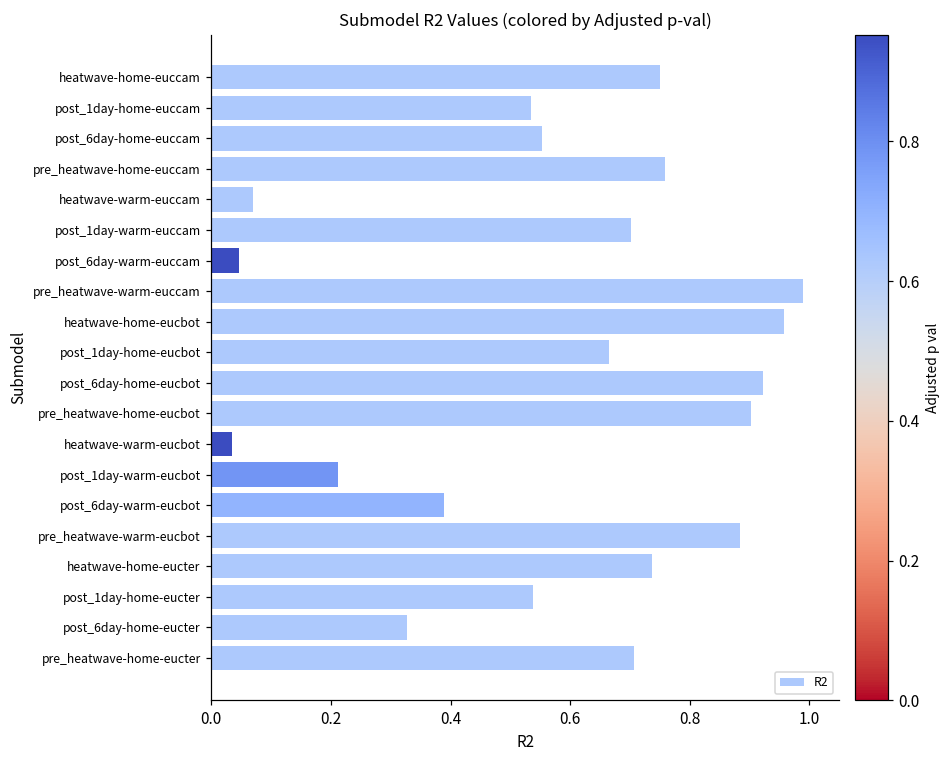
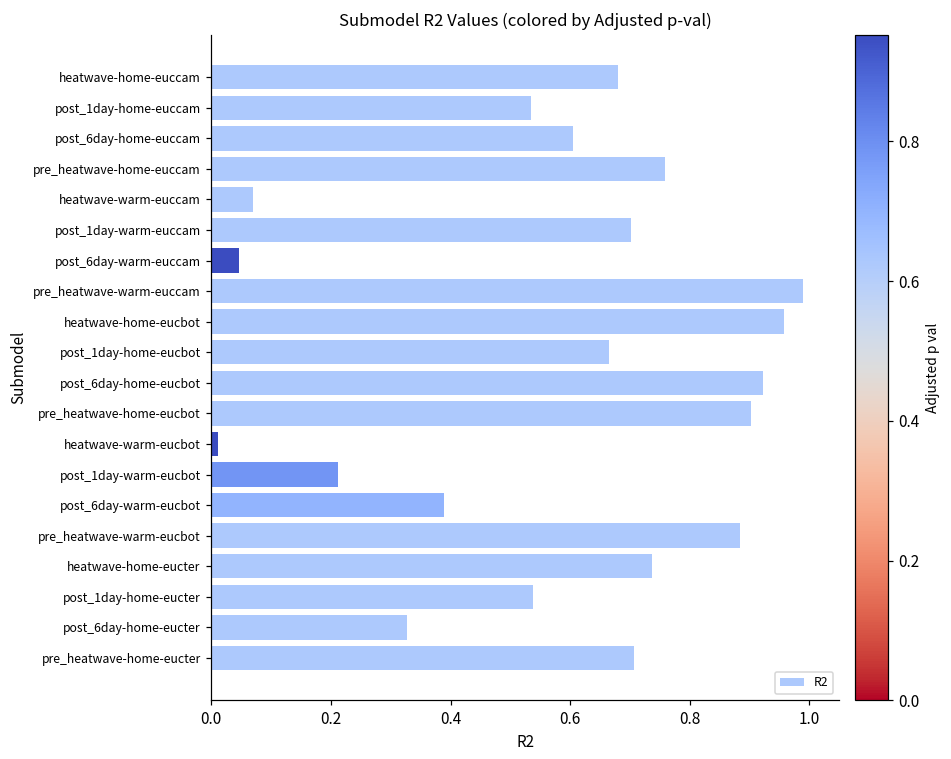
  {
-   "heatwave-home-euccam": 0.75,
+   "heatwave-home-euccam": 0.68,
    "post_1day-home-euccam": 0.53,
-   "post_6day-home-euccam": 0.55,
+   "post_6day-home-euccam": 0.61,
    "pre_heatwave-home-euccam": 0.76,
    "heatwave-warm-euccam": 0.07,
    "post_1day-warm-euccam": 0.70,
    "post_6day-warm-euccam": 0.05,
    "pre_heatwave-warm-euccam": 0.99,
    "heatwave-home-eucbot": 0.96,
    "post_1day-home-eucbot": 0.67,
    "post_6day-home-eucbot": 0.92,
    "pre_heatwave-home-eucbot": 0.90,
-   "heatwave-warm-eucbot": 0.03,
+   "heatwave-warm-eucbot": 0.01,
    "post_1day-warm-eucbot": 0.21,
    "post_6day-warm-eucbot": 0.39,
    "pre_heatwave-warm-eucbot": 0.88,
    "heatwave-home-eucter": 0.74,
    "post_1day-home-eucter": 0.54,
    "post_6day-home-eucter": 0.33,
    "pre_heatwave-home-eucter": 0.71
  }
